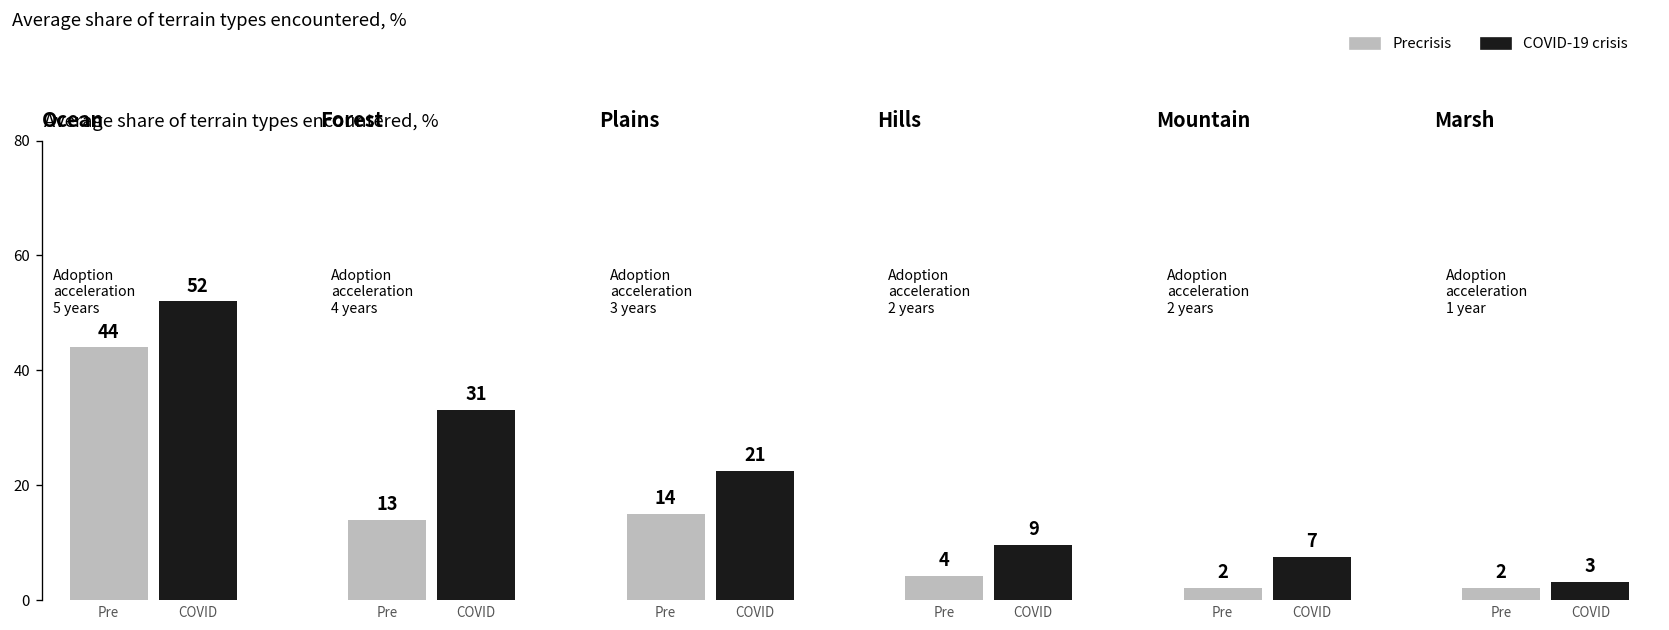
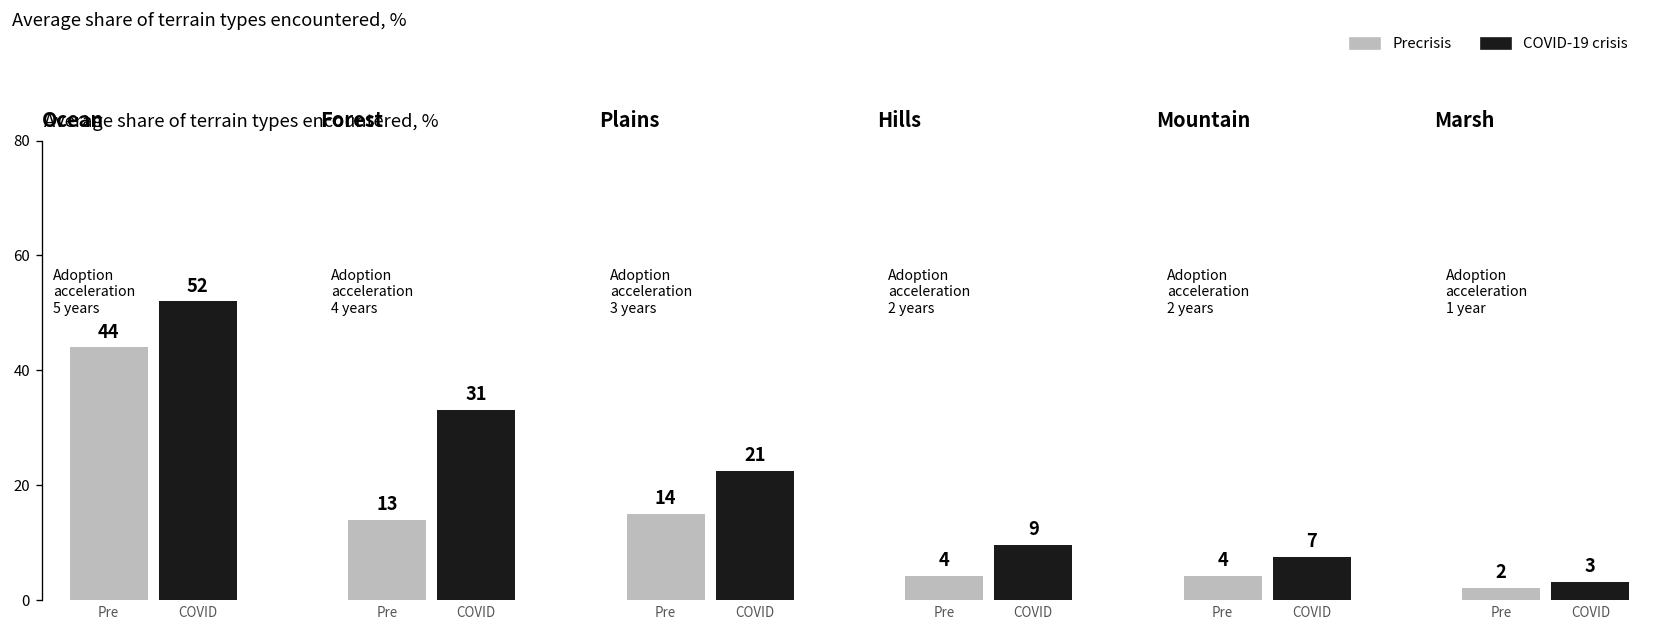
  {
    "Ocean": {
      "Pre": 44,
      "COVID": 52
    },
    "Forest": {
      "Pre": 13,
      "COVID": 31
    },
    "Plains": {
      "Pre": 14,
      "COVID": 21
    },
    "Hills": {
      "Pre": 4,
      "COVID": 9
    },
    "Mountain": {
-     "Pre": 2,
+     "Pre": 4,
      "COVID": 7
    },
    "Marsh": {
      "Pre": 2,
      "COVID": 3
    }
  }
